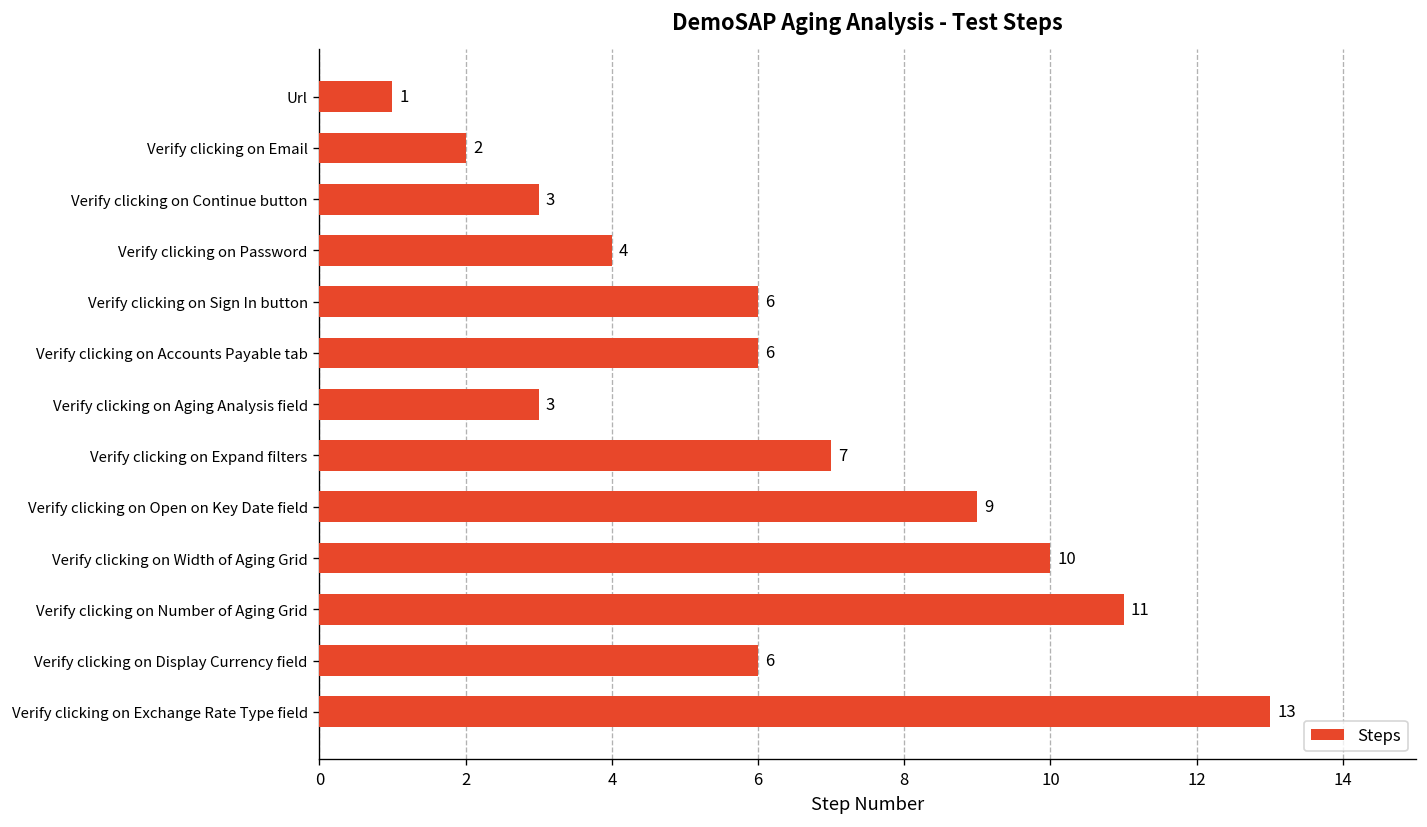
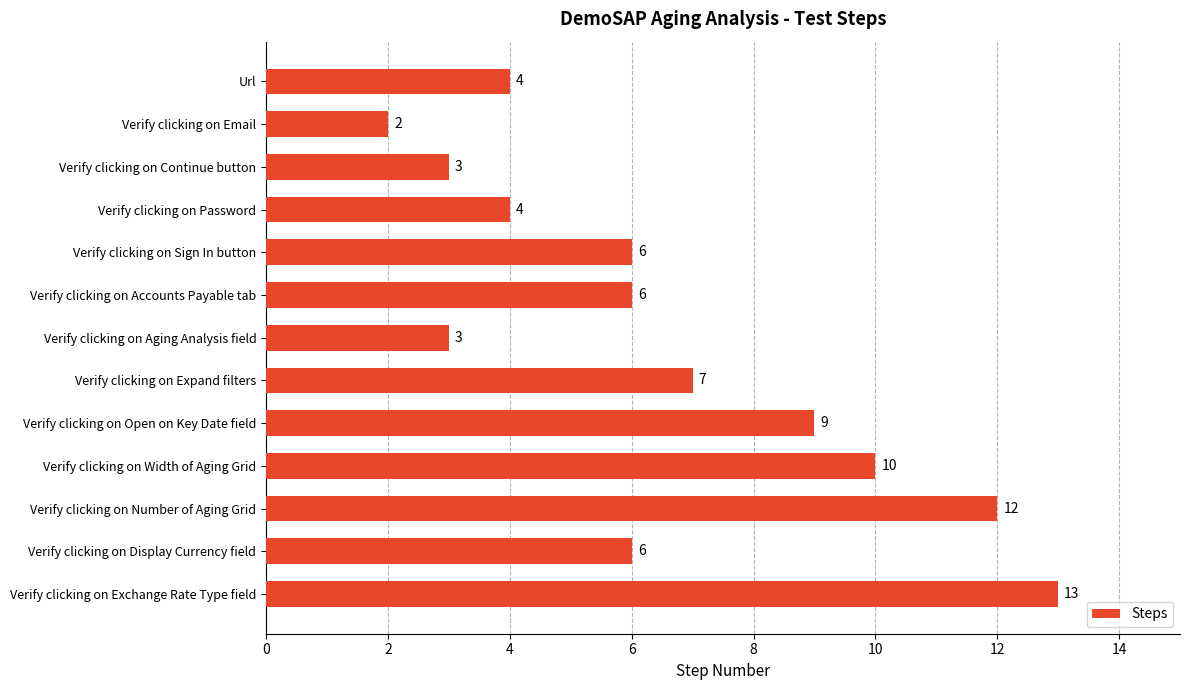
  {
-   "Url": 1,
+   "Url": 4,
    "Verify clicking on Email": 2,
    "Verify clicking on Continue button": 3,
    "Verify clicking on Password": 4,
    "Verify clicking on Sign In button": 6,
    "Verify clicking on Accounts Payable tab": 6,
    "Verify clicking on Aging Analysis field": 3,
    "Verify clicking on Expand filters": 7,
    "Verify clicking on Open on Key Date field": 9,
    "Verify clicking on Width of Aging Grid": 10,
-   "Verify clicking on Number of Aging Grid": 11,
+   "Verify clicking on Number of Aging Grid": 12,
    "Verify clicking on Display Currency field": 6,
    "Verify clicking on Exchange Rate Type field": 13
  }
